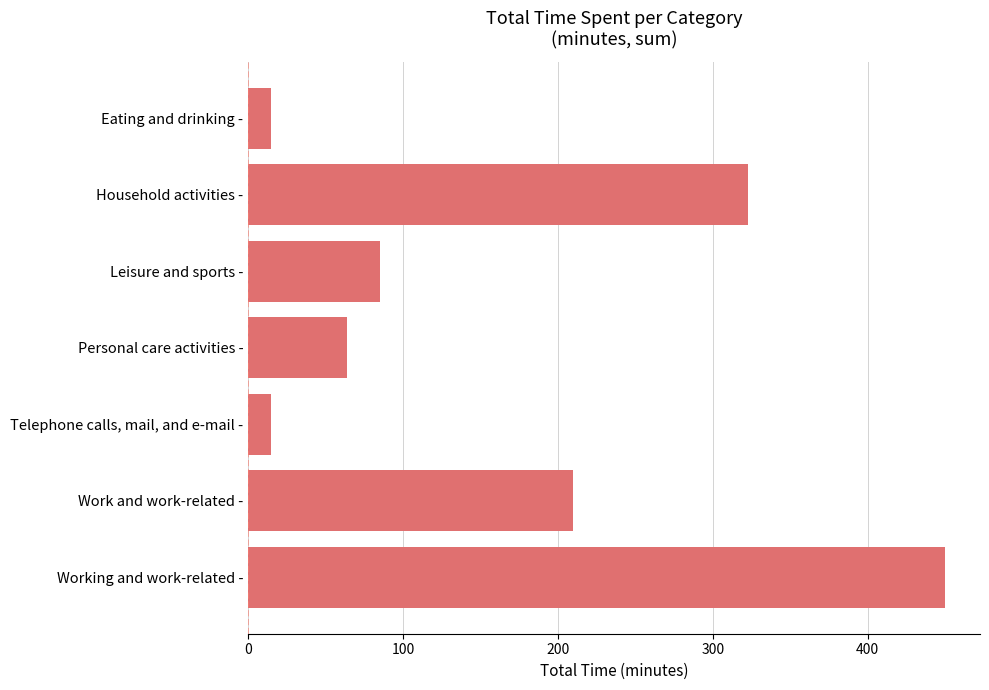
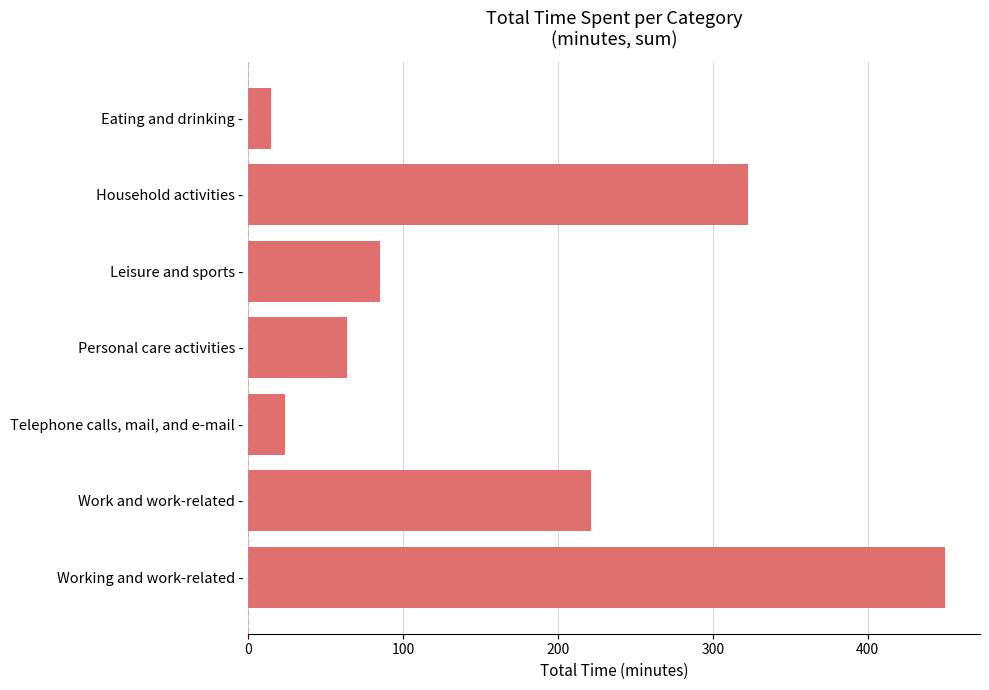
  {
    "Eating and drinking -": 15,
    "Household activities -": 323,
    "Leisure and sports -": 85,
    "Personal care activities -": 64,
-   "Telephone calls, mail, and e-mail -": 15,
-   "Work and work-related -": 210,
+   "Telephone calls, mail, and e-mail -": 24,
+   "Work and work-related -": 222,
    "Working and work-related -": 450
  }
